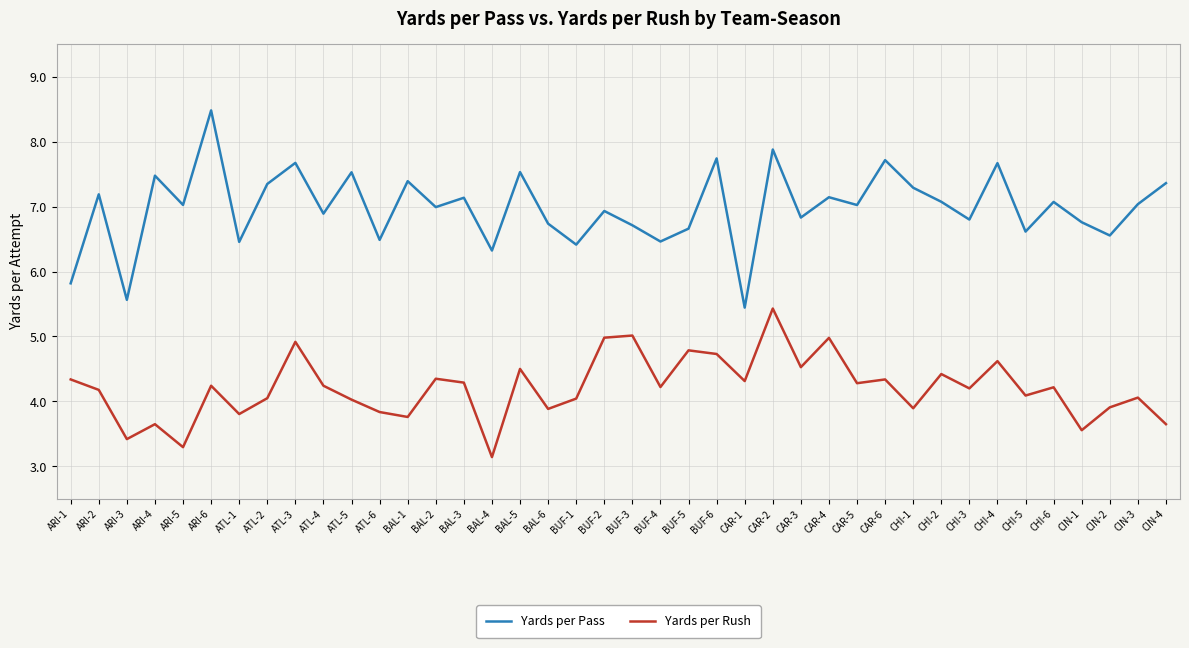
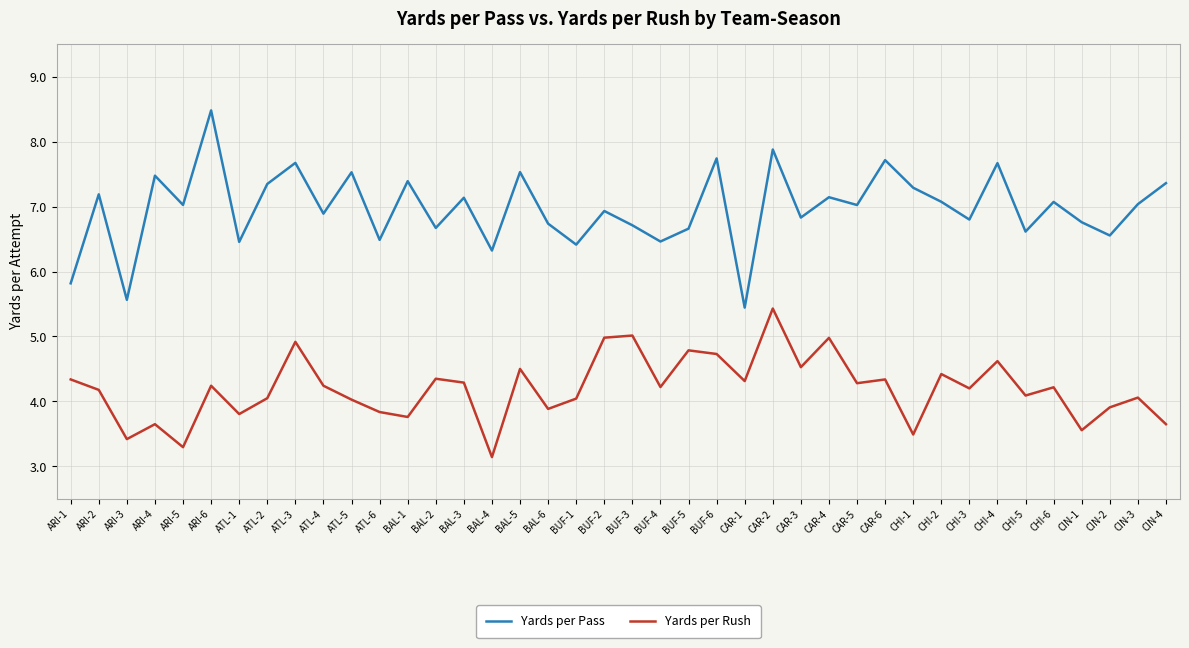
  {
    "Yards per Pass": {
      "ARI-1": 5.8,
      "ARI-2": 7.2,
      "ARI-3": 5.6,
      "ARI-4": 7.5,
      "ARI-5": 7.0,
      "ARI-6": 8.5,
      "ATL-1": 6.5,
      "ATL-2": 7.3,
      "ATL-3": 7.7,
      "ATL-4": 6.9,
      "ATL-5": 7.5,
      "ATL-6": 6.5,
      "BAL-1": 7.4,
-     "BAL-2": 7.0,
+     "BAL-2": 6.7,
      "BAL-3": 7.1,
      "BAL-4": 6.3,
      "BAL-5": 7.5,
      "BAL-6": 6.7,
      "BUF-1": 6.4,
      "BUF-2": 6.9,
      "BUF-3": 6.7,
      "BUF-4": 6.5,
      "BUF-5": 6.7,
      "BUF-6": 7.7,
      "CAR-1": 5.4,
      "CAR-2": 7.9,
      "CAR-3": 6.8,
      "CAR-4": 7.1,
      "CAR-5": 7.0,
      "CAR-6": 7.7,
      "CHI-1": 7.3,
      "CHI-2": 7.1,
      "CHI-3": 6.8,
      "CHI-4": 7.7,
      "CHI-5": 6.6,
      "CHI-6": 7.1,
      "CIN-1": 6.8,
      "CIN-2": 6.6,
      "CIN-3": 7.0,
      "CIN-4": 7.4
    },
    "Yards per Rush": {
      "ARI-1": 4.3,
      "ARI-2": 4.2,
      "ARI-3": 3.4,
      "ARI-4": 3.6,
      "ARI-5": 3.3,
      "ARI-6": 4.2,
      "ATL-1": 3.8,
      "ATL-2": 4.0,
      "ATL-3": 4.9,
      "ATL-4": 4.2,
      "ATL-5": 4.0,
      "ATL-6": 3.8,
      "BAL-1": 3.8,
      "BAL-2": 4.3,
      "BAL-3": 4.3,
      "BAL-4": 3.1,
      "BAL-5": 4.5,
      "BAL-6": 3.9,
      "BUF-1": 4.0,
      "BUF-2": 5.0,
      "BUF-3": 5.0,
      "BUF-4": 4.2,
      "BUF-5": 4.8,
      "BUF-6": 4.7,
      "CAR-1": 4.3,
      "CAR-2": 5.4,
      "CAR-3": 4.5,
      "CAR-4": 5.0,
      "CAR-5": 4.3,
      "CAR-6": 4.3,
-     "CHI-1": 3.9,
+     "CHI-1": 3.5,
      "CHI-2": 4.4,
      "CHI-3": 4.2,
      "CHI-4": 4.6,
      "CHI-5": 4.1,
      "CHI-6": 4.2,
      "CIN-1": 3.6,
      "CIN-2": 3.9,
      "CIN-3": 4.1,
      "CIN-4": 3.6
    }
  }
